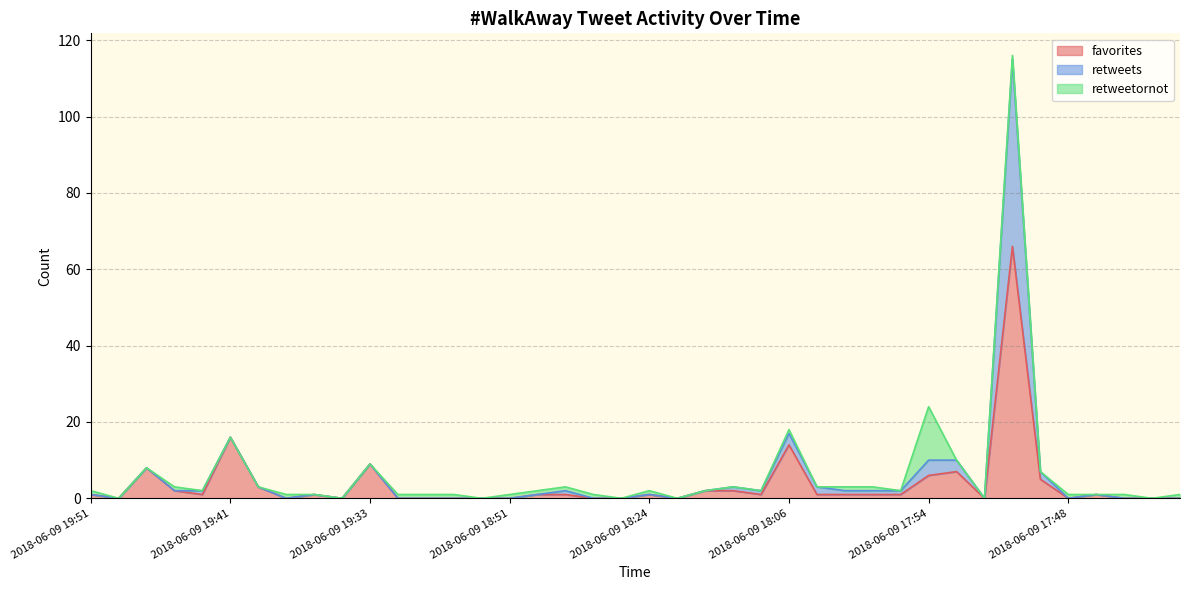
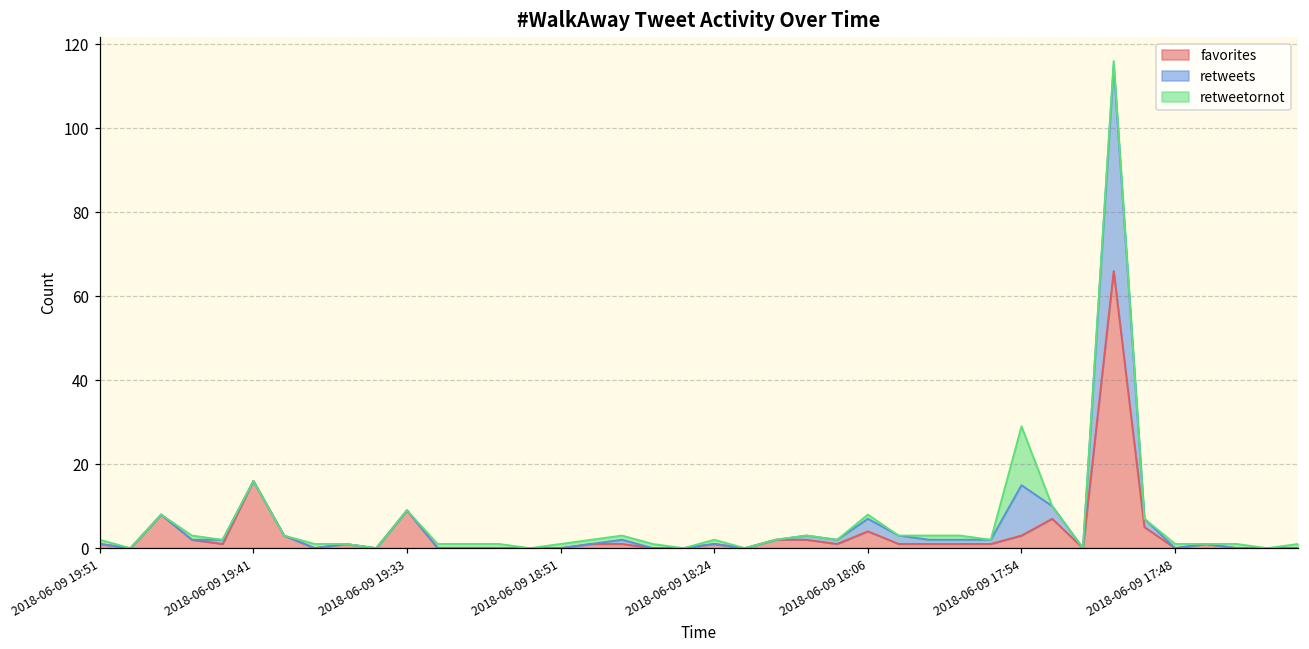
  {
    "favorites": {
-     "2018-06-09 18:06": 14,
-     "2018-06-09 17:54": 6
+     "2018-06-09 18:06": 4,
+     "2018-06-09 17:54": 3
    },
    "retweets": {
      "2018-06-09 18:06": 3,
-     "2018-06-09 17:54": 4
+     "2018-06-09 17:54": 12
    },
    "retweetornot": {
      "2018-06-09 19:51": 1,
      "2018-06-09 18:51": 1,
      "2018-06-09 18:24": 1,
      "2018-06-09 18:06": 1,
      "2018-06-09 17:54": 14,
      "2018-06-09 17:48": 1
    }
  }
